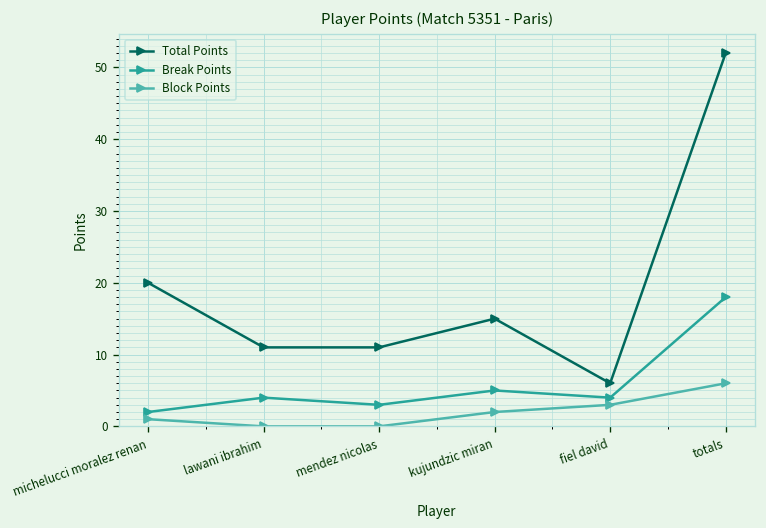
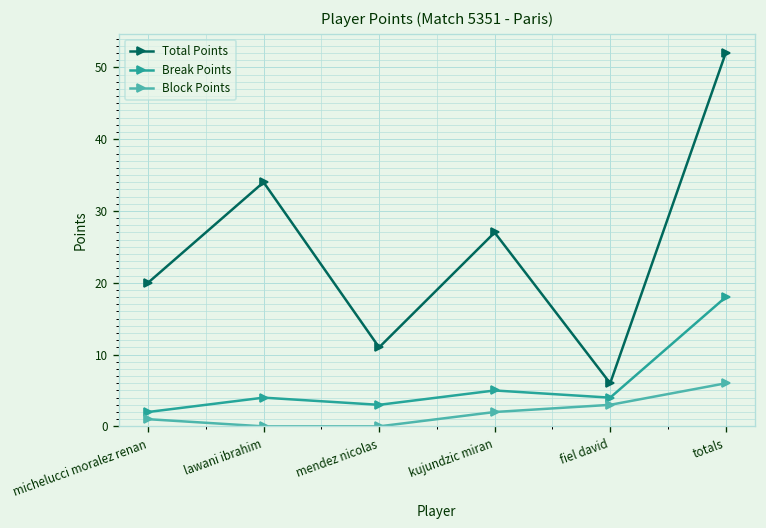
  {
    "Total Points": {
      "michelucci moralez renan": 20,
-     "lawani ibrahim": 11,
+     "lawani ibrahim": 34,
      "mendez nicolas": 11,
-     "kujundzic miran": 15,
+     "kujundzic miran": 27,
      "fiel david": 6,
      "totals": 52
    }
  }
